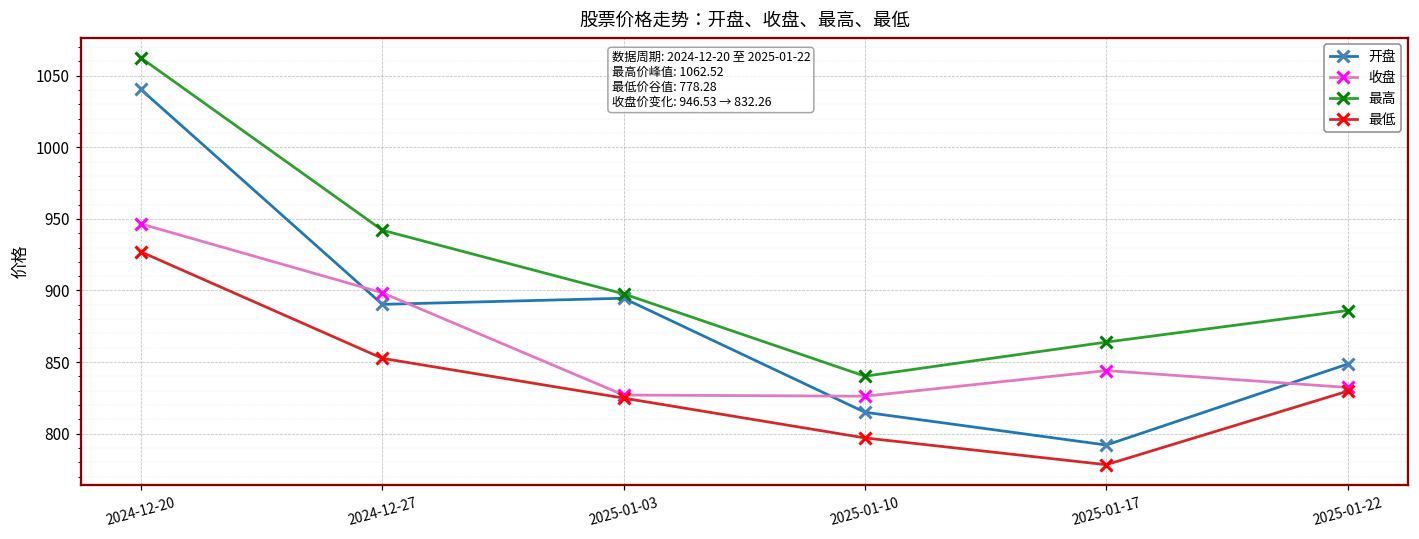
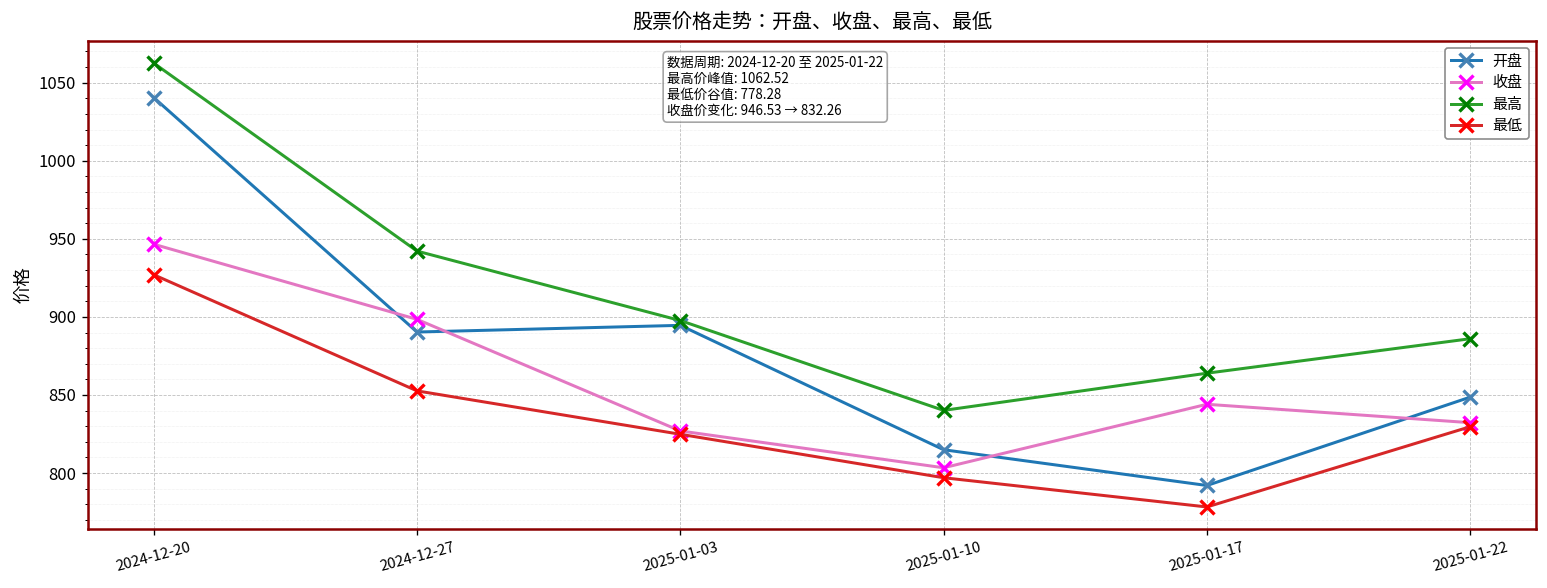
  {
    "开盘": {
      "2024-12-20": 1040,
      "2024-12-27": 890,
      "2025-01-03": 895,
      "2025-01-10": 815,
      "2025-01-17": 792,
      "2025-01-22": 849
    },
    "收盘": {
      "2024-12-20": 947,
      "2024-12-27": 898,
      "2025-01-03": 827,
-     "2025-01-10": 826,
+     "2025-01-10": 803,
      "2025-01-17": 844,
      "2025-01-22": 832
    },
    "最高": {
      "2024-12-20": 1063,
      "2024-12-27": 942,
      "2025-01-03": 898,
      "2025-01-10": 840,
      "2025-01-17": 864,
      "2025-01-22": 886
    },
    "最低": {
      "2024-12-20": 927,
      "2024-12-27": 853,
      "2025-01-03": 825,
      "2025-01-10": 797,
      "2025-01-17": 778,
      "2025-01-22": 830
    }
  }
